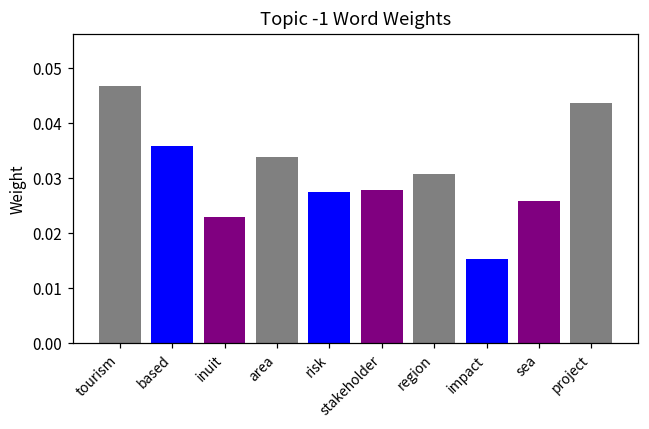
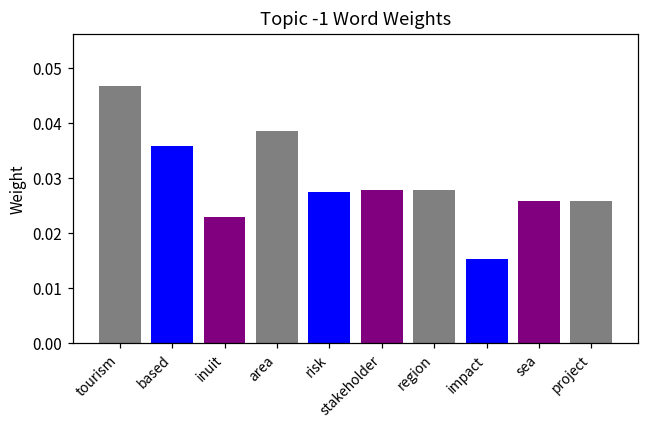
  {
    "tourism": 0.047,
    "based": 0.036,
    "inuit": 0.023,
-   "area": 0.034,
+   "area": 0.039,
    "risk": 0.028,
    "stakeholder": 0.028,
-   "region": 0.031,
+   "region": 0.028,
    "impact": 0.015,
    "sea": 0.026,
-   "project": 0.044
+   "project": 0.026
  }
